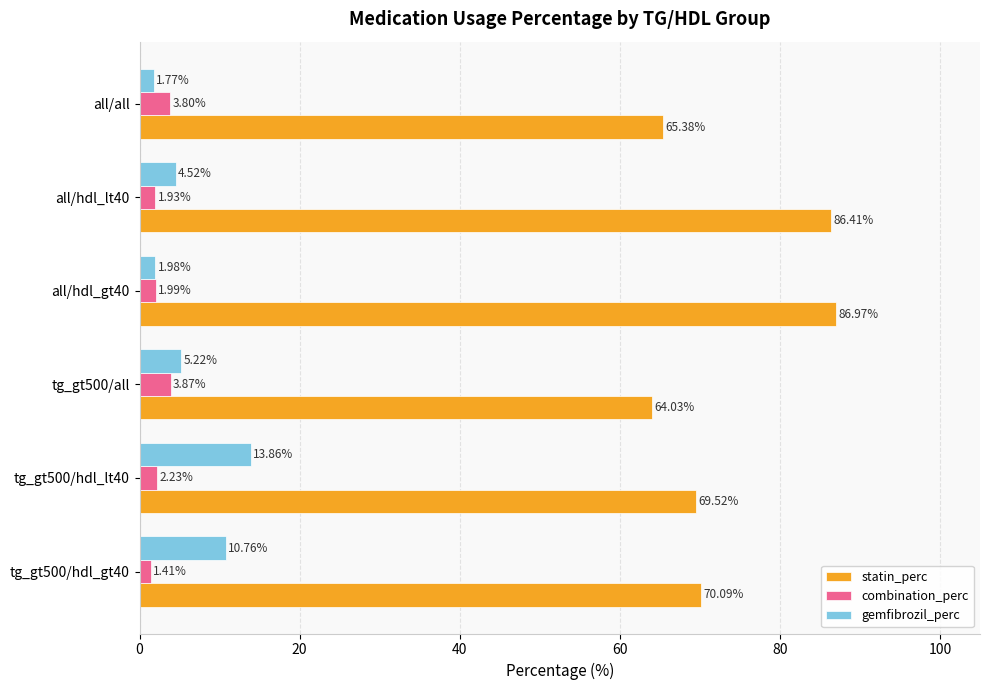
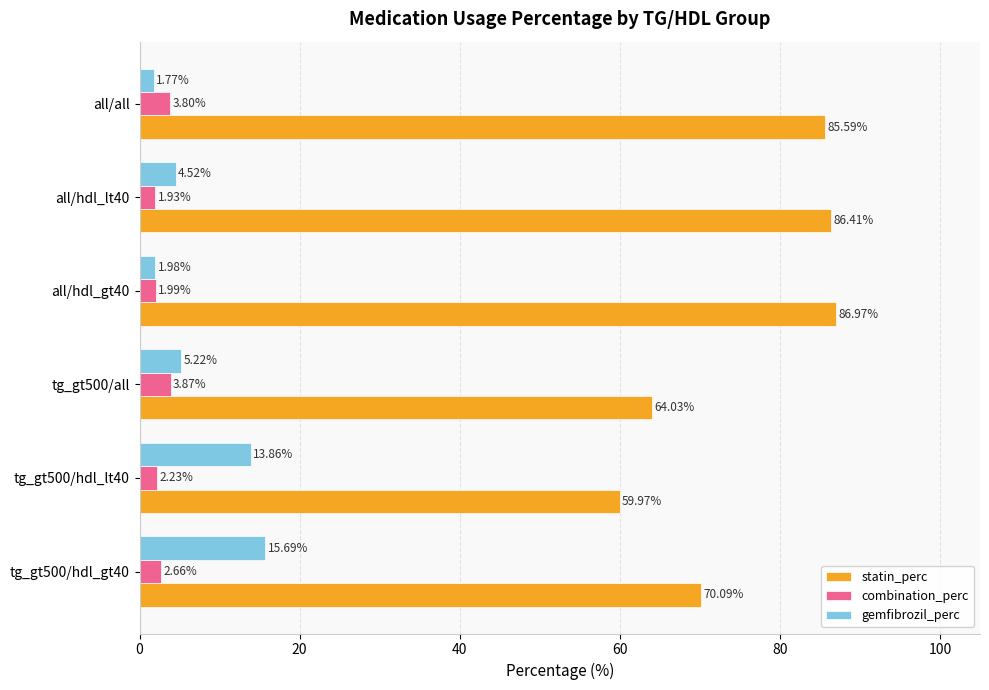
  {
    "statin_perc": {
-     "all/all": "65.38%",
+     "all/all": "85.59%",
      "all/hdl_lt40": "86.41%",
      "all/hdl_gt40": "86.97%",
      "tg_gt500/all": "64.03%",
-     "tg_gt500/hdl_lt40": "69.52%",
+     "tg_gt500/hdl_lt40": "59.97%",
      "tg_gt500/hdl_gt40": "70.09%"
    },
    "combination_perc": {
      "all/all": "3.80%",
      "all/hdl_lt40": "1.93%",
      "all/hdl_gt40": "1.99%",
      "tg_gt500/all": "3.87%",
      "tg_gt500/hdl_lt40": "2.23%",
-     "tg_gt500/hdl_gt40": "1.41%"
+     "tg_gt500/hdl_gt40": "2.66%"
    },
    "gemfibrozil_perc": {
      "all/all": "1.77%",
      "all/hdl_lt40": "4.52%",
      "all/hdl_gt40": "1.98%",
      "tg_gt500/all": "5.22%",
      "tg_gt500/hdl_lt40": "13.86%",
-     "tg_gt500/hdl_gt40": "10.76%"
+     "tg_gt500/hdl_gt40": "15.69%"
    }
  }
